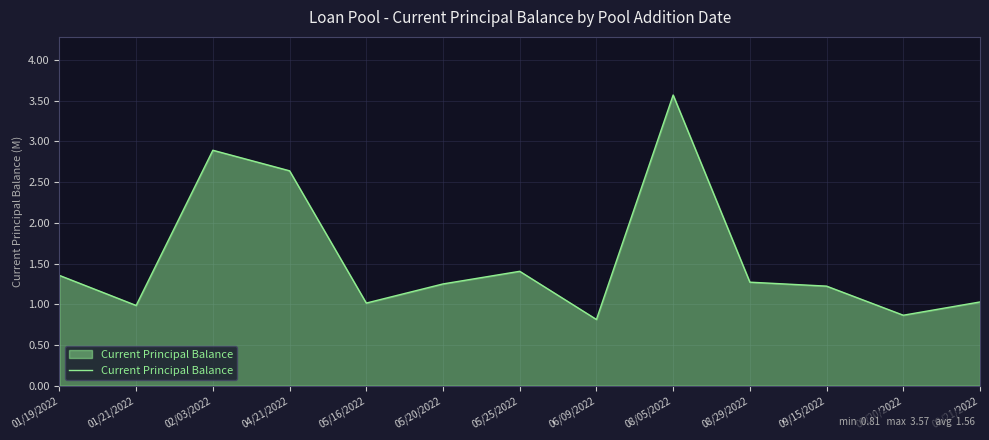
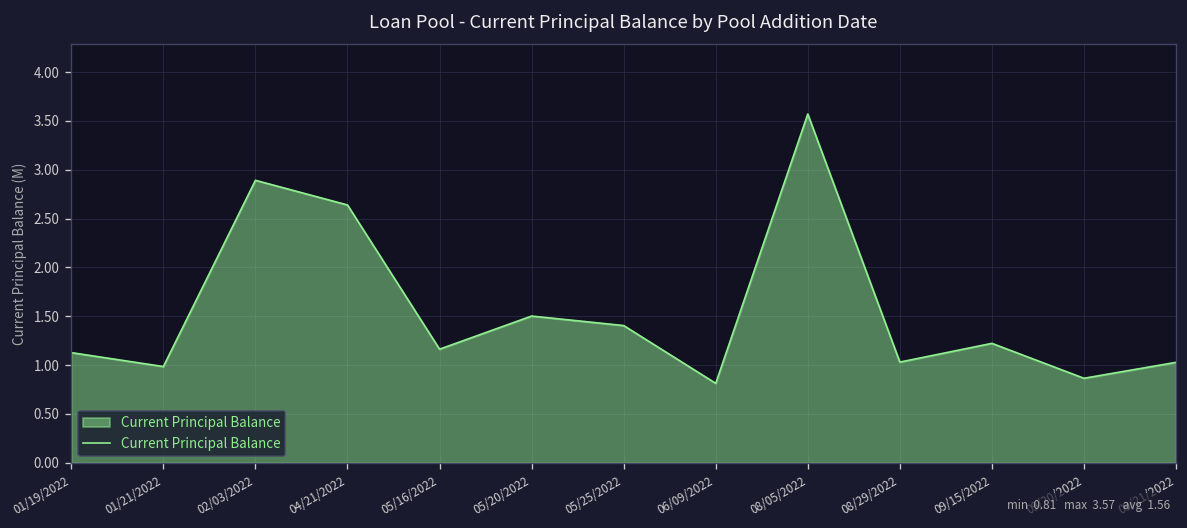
  {
-   "01/19/2022": 1.4,
+   "01/19/2022": 1.1,
    "01/21/2022": 1.0,
    "02/03/2022": 2.9,
    "04/21/2022": 2.6,
-   "05/16/2022": 1.0,
-   "05/20/2022": 1.3,
+   "05/16/2022": 1.2,
+   "05/20/2022": 1.5,
    "05/25/2022": 1.4,
    "06/09/2022": 0.8,
    "08/05/2022": 3.6,
-   "08/29/2022": 1.3,
+   "08/29/2022": 1.0,
    "09/15/2022": 1.2,
    "09/20/2022": 0.9,
    "09/21/2022": 1.0
  }
